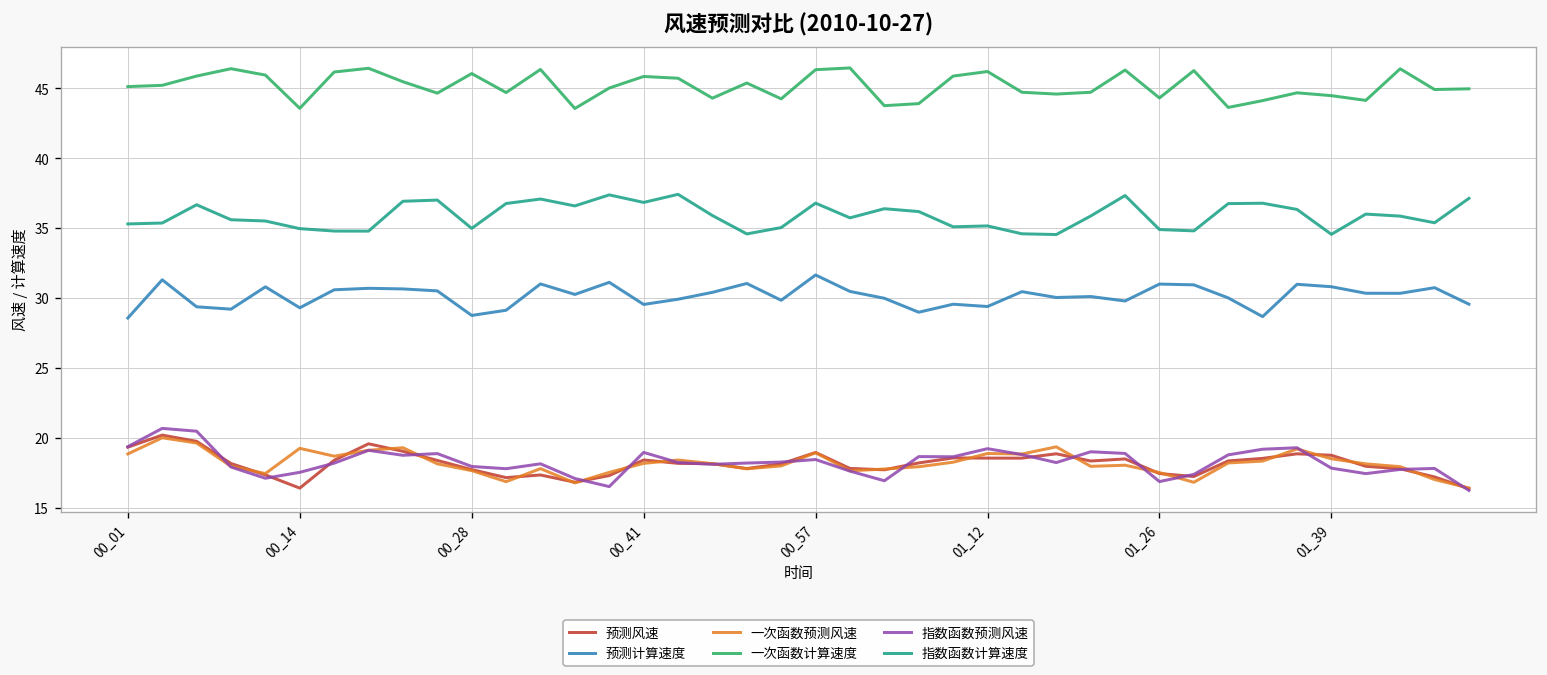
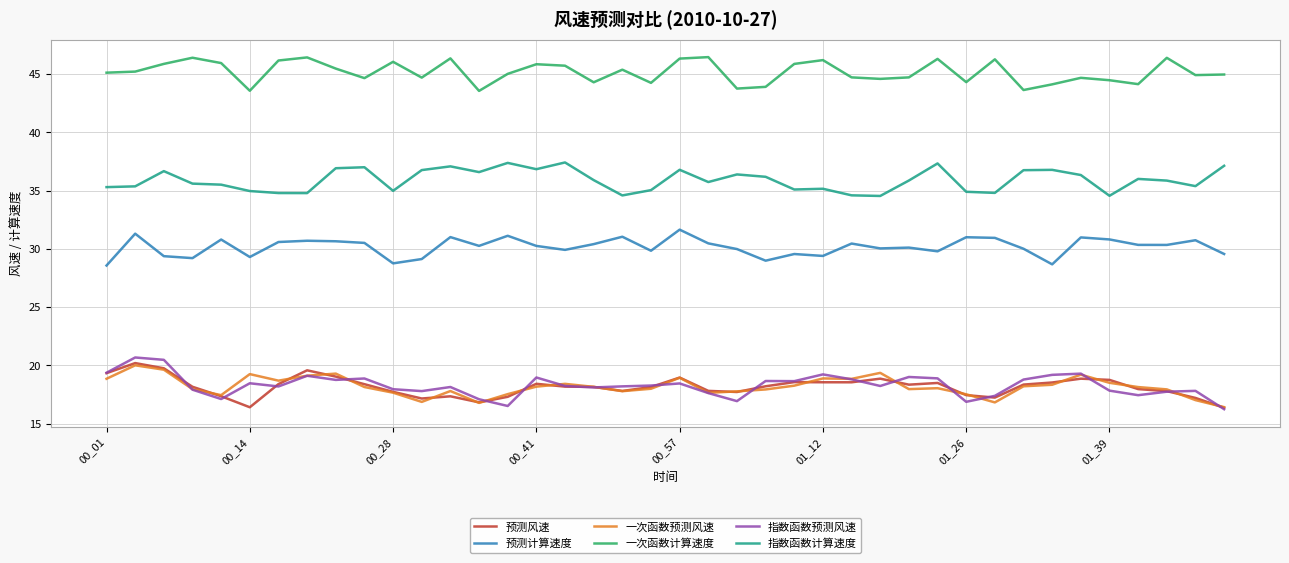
  {
    "预测风速": {
      "00_14": 16.4,
      "00_41": 18.4,
      "01_12": 18.6,
      "01_39": 18.8
    },
    "预测计算速度": {
      "00_01": 28.6,
      "00_14": 29.3,
      "00_28": 28.8,
-     "00_41": 29.5,
+     "00_41": 30.3,
      "00_57": 31.6,
      "01_12": 29.4,
      "01_26": 31.0,
      "01_39": 30.8
    },
    "一次函数预测风速": {
      "00_01": 18.9,
      "00_14": 19.3,
      "00_41": 18.2,
      "01_12": 18.9,
      "01_39": 18.5
    },
    "指数函数预测风速": {
-     "00_14": 17.5,
+     "00_14": 18.5,
      "00_28": 18.0,
      "00_41": 19.0,
      "00_57": 18.5,
      "01_12": 19.2,
      "01_26": 16.9,
      "01_39": 17.8
    }
  }
